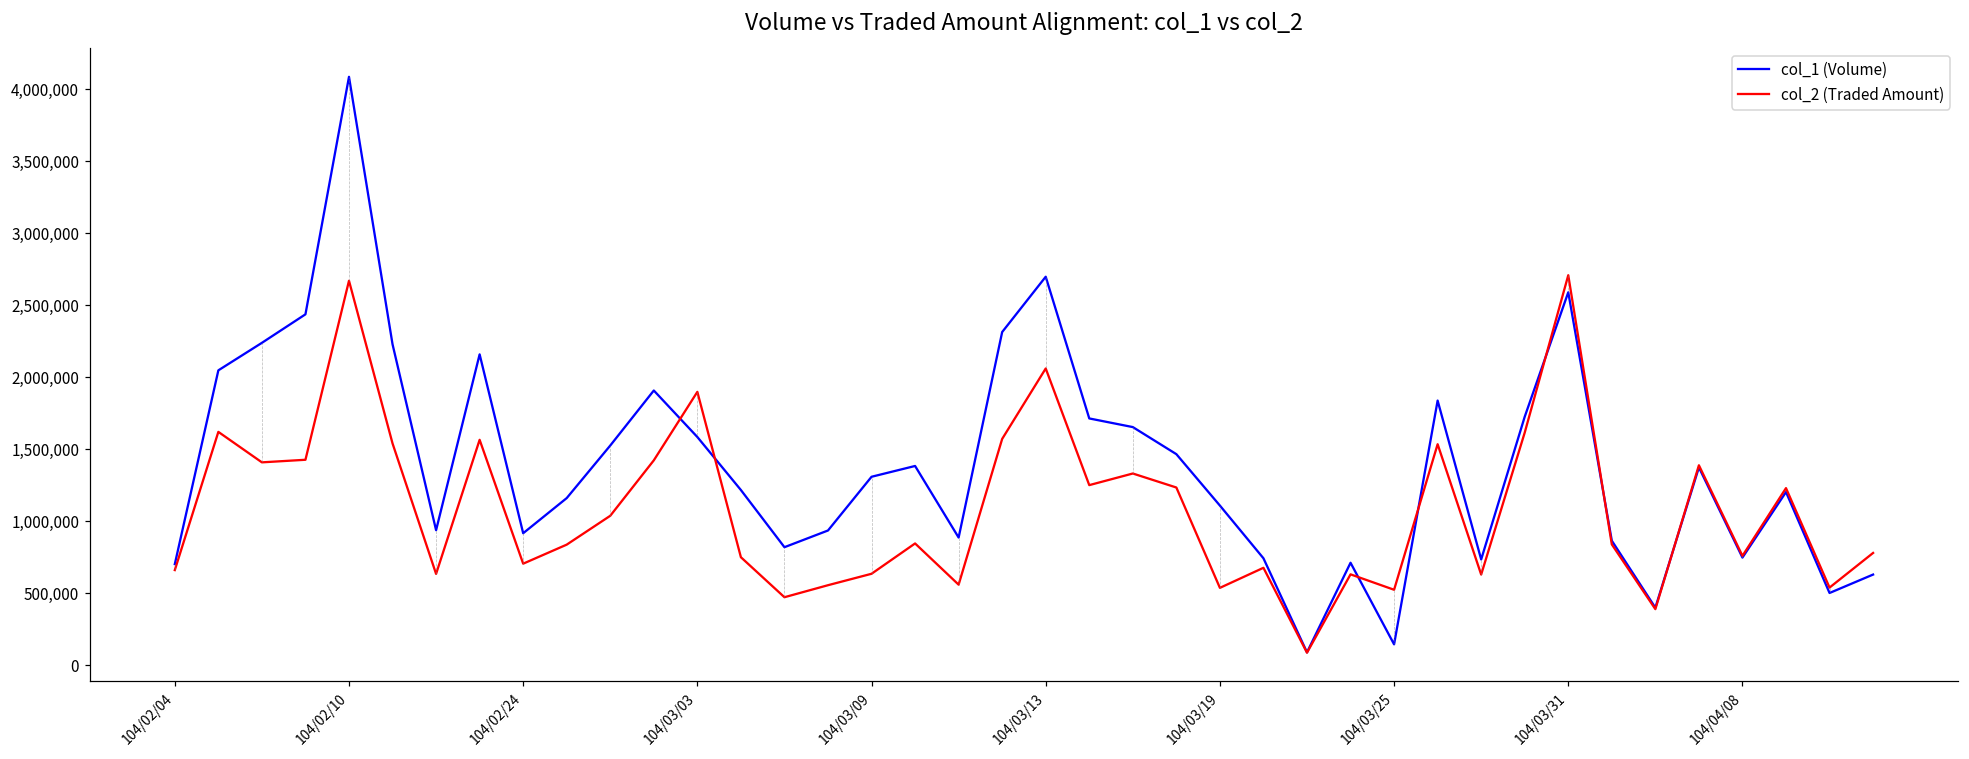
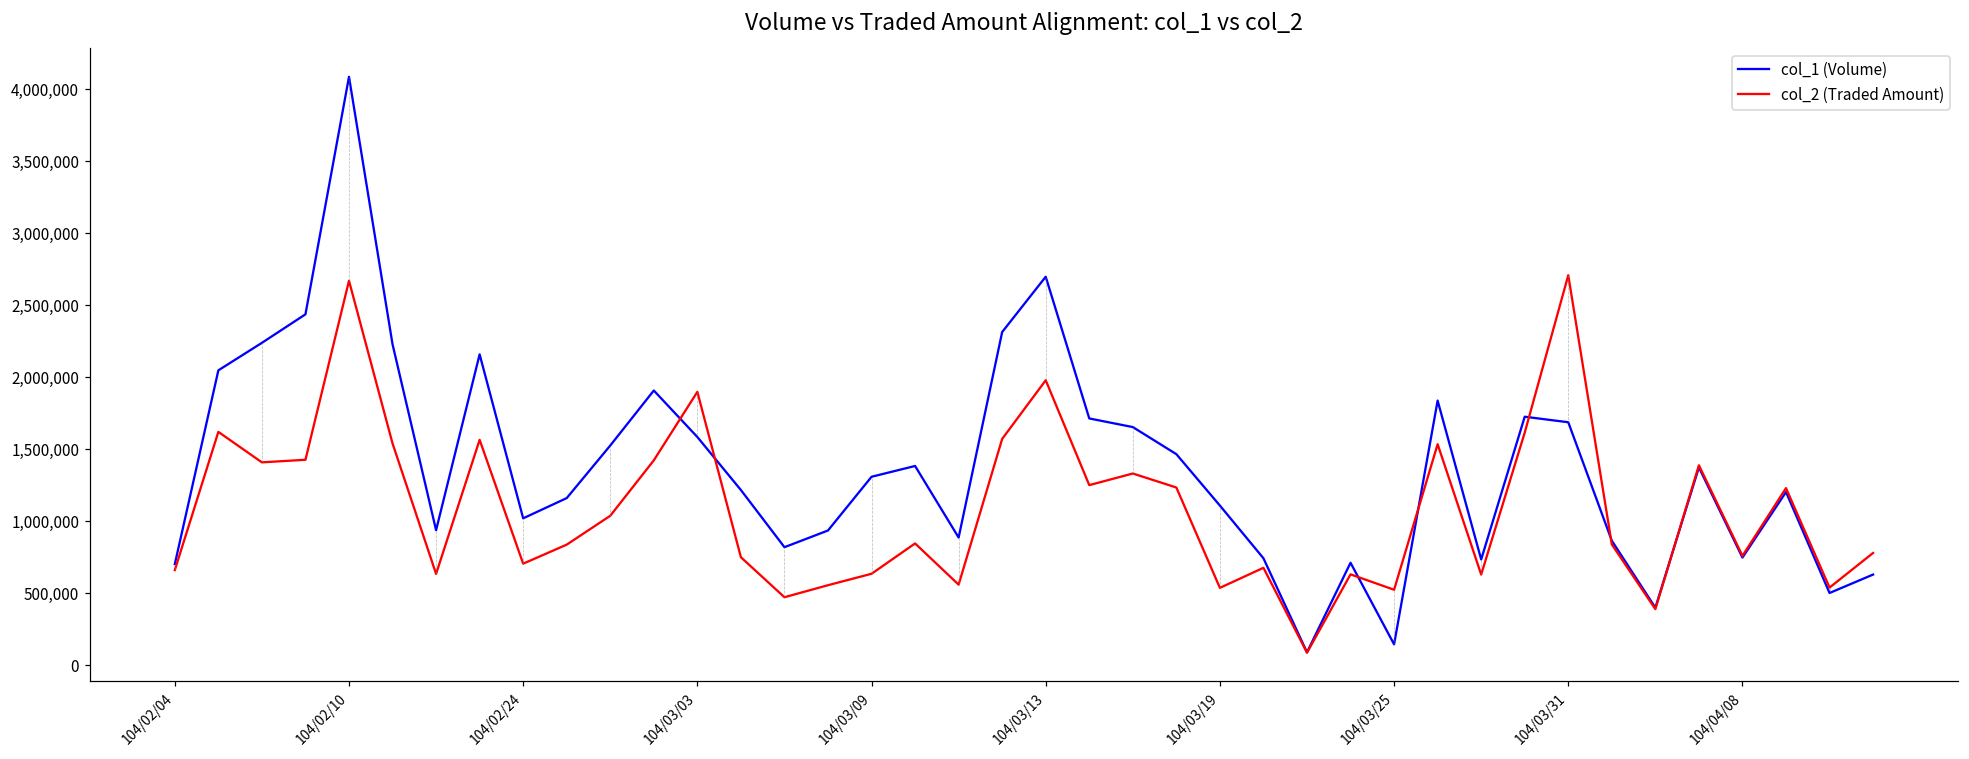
  {
    "col_1 (Volume)": {
-     "104/02/24": "920,000",
-     "104/03/31": "2,590,000"
+     "104/02/24": "1,020,000",
+     "104/03/31": "1,690,000"
    },
    "col_2 (Traded Amount)": {
-     "104/03/13": "2,060,000"
+     "104/03/13": "1,980,000"
    }
  }
